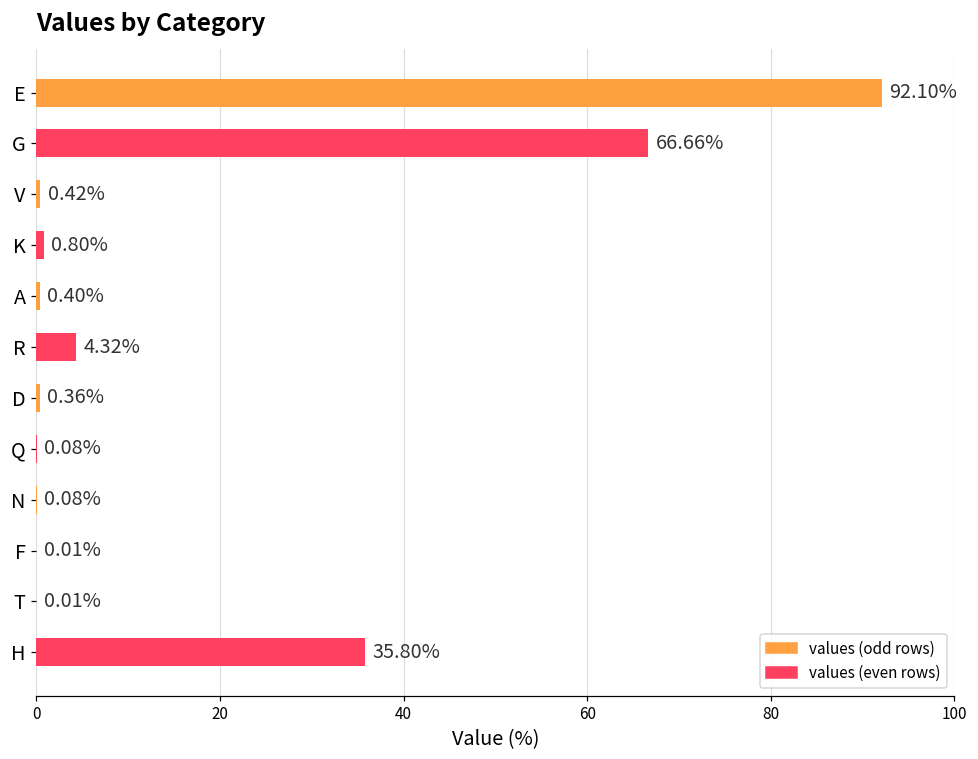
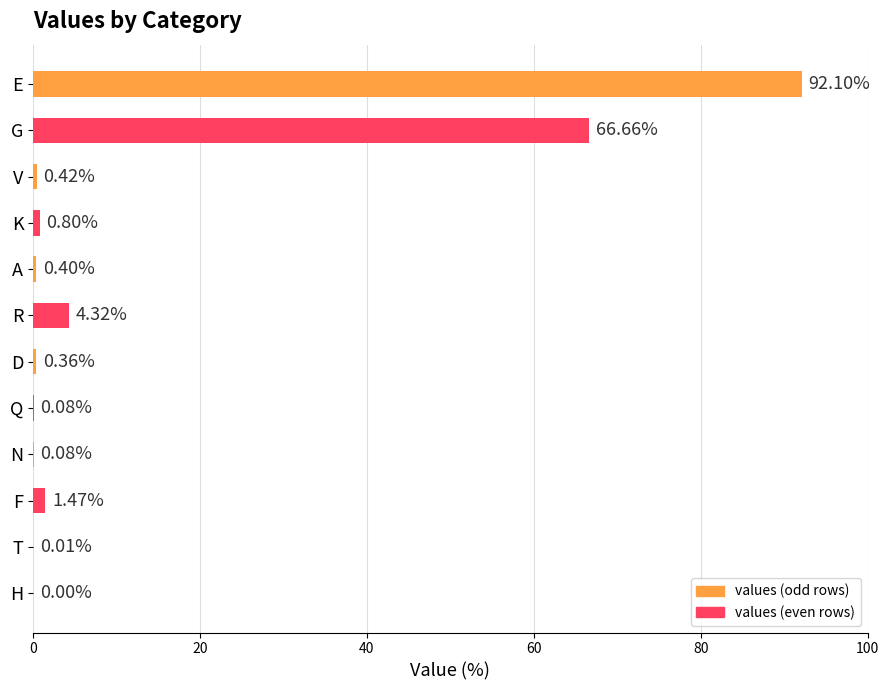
  {
    "E": "92.10%",
    "G": "66.66%",
    "V": "0.42%",
    "K": "0.80%",
    "A": "0.40%",
    "R": "4.32%",
    "D": "0.36%",
    "Q": "0.08%",
    "N": "0.08%",
-   "F": "0.01%",
+   "F": "1.47%",
    "T": "0.01%",
-   "H": "35.80%"
+   "H": "0.00%"
  }
